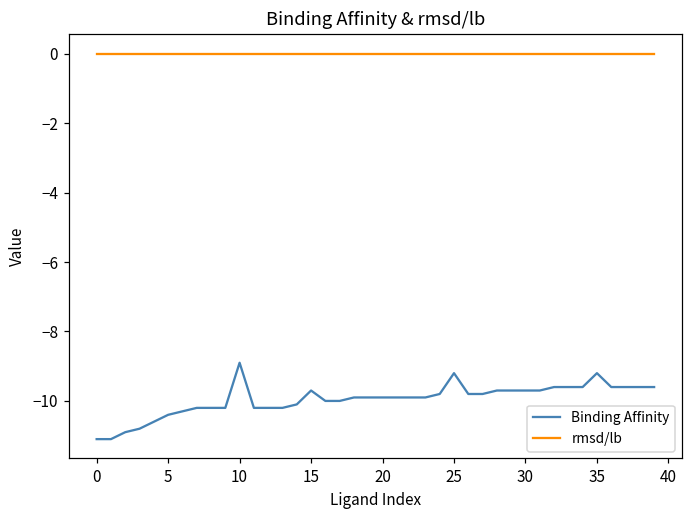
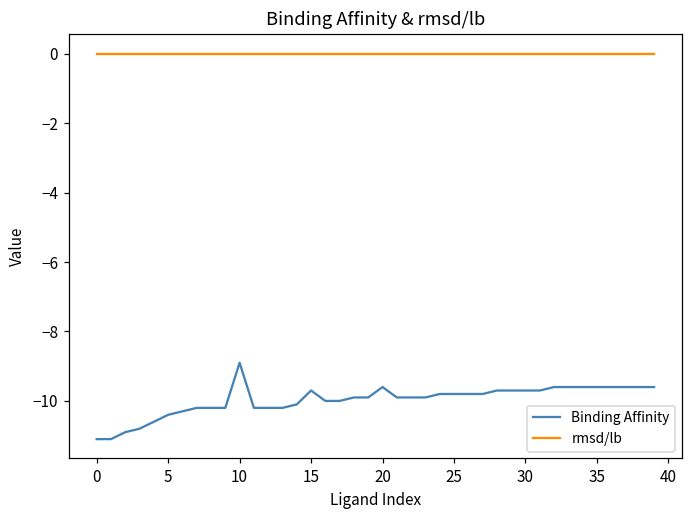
  {
    "Binding Affinity": {
      "0": -11.1,
      "5": -10.4,
      "10": -8.9,
      "15": -9.7,
-     "20": -9.9,
-     "25": -9.2,
+     "20": -9.6,
+     "25": -9.8,
      "30": -9.7,
-     "35": -9.2
+     "35": -9.6
    },
    "rmsd/lb": {
      "0": 0.0,
      "5": 0.0,
      "10": 0.0,
      "15": 0.0,
      "20": 0.0,
      "25": 0.0,
      "30": 0.0,
      "35": 0.0
    }
  }
